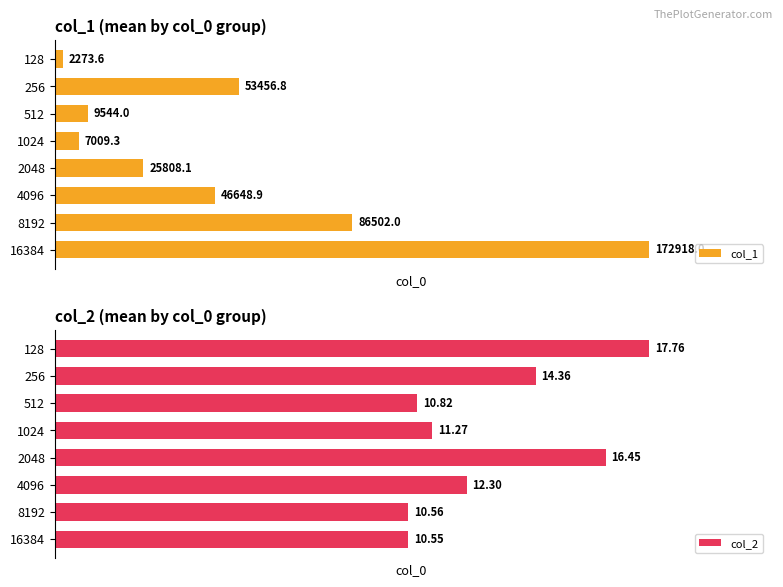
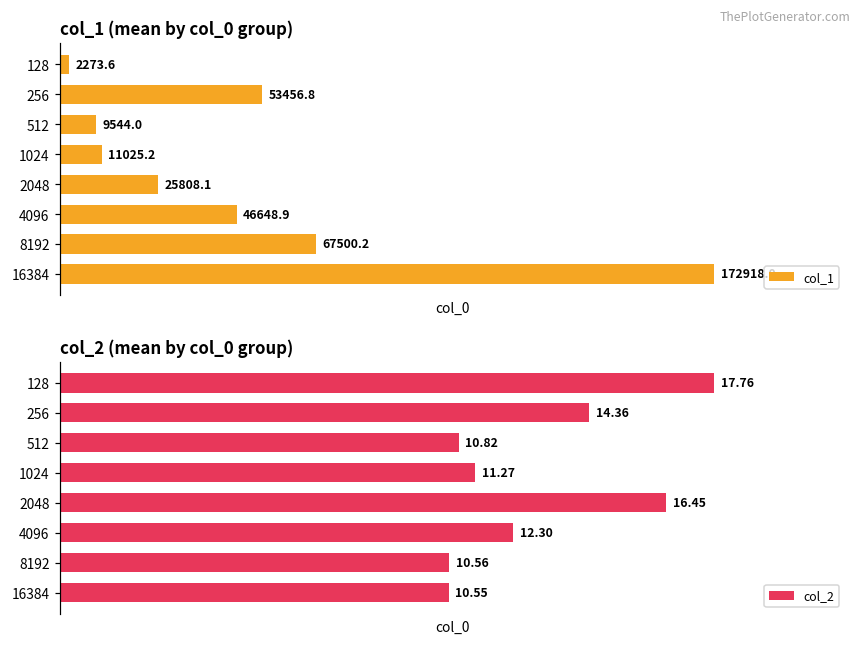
  {
    "col_1 (mean by col_0 group)": {
-     "1024": 7009.3,
-     "8192": 86502.0
+     "1024": 11025.2,
+     "8192": 67500.2
    }
  }
